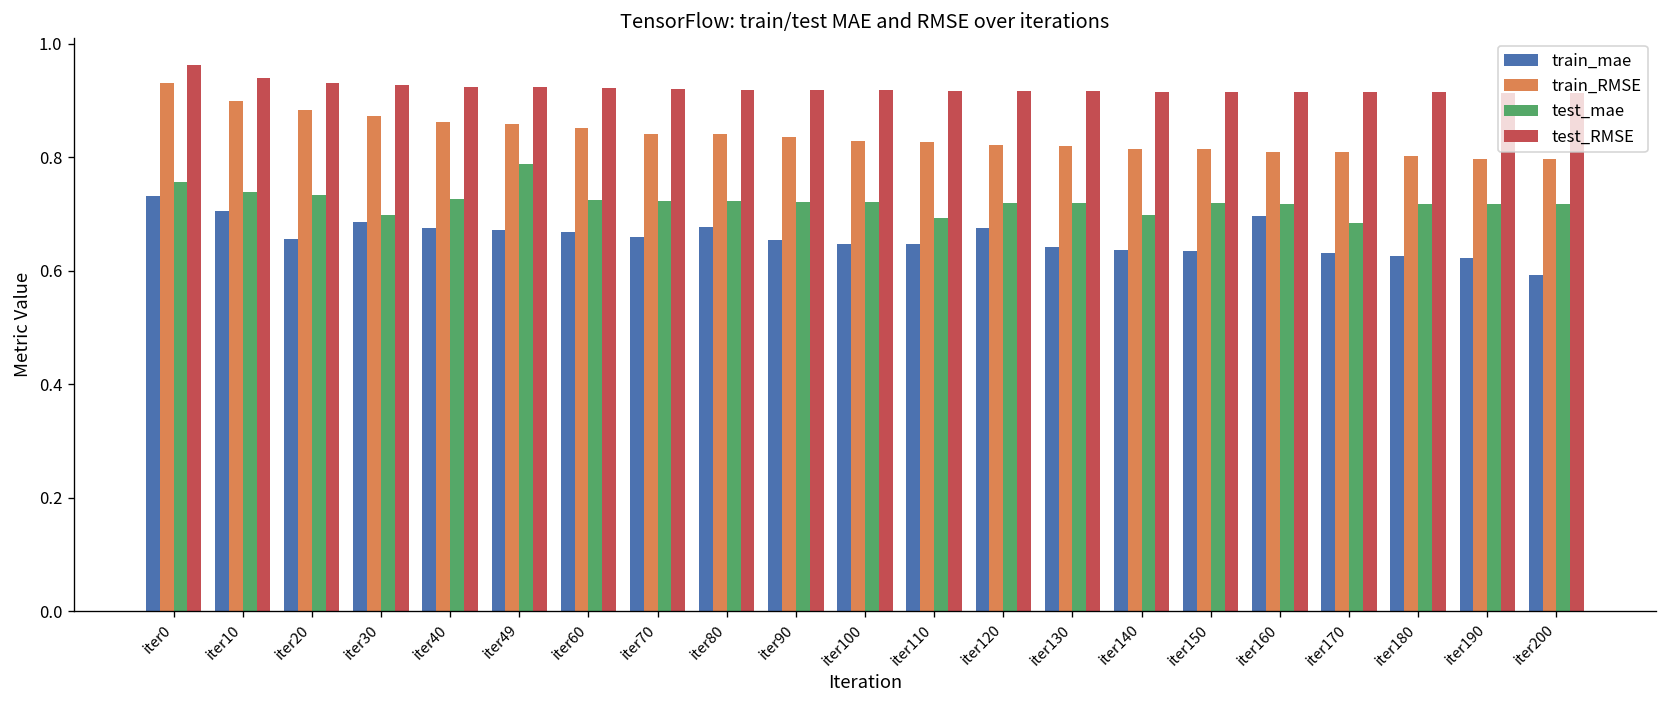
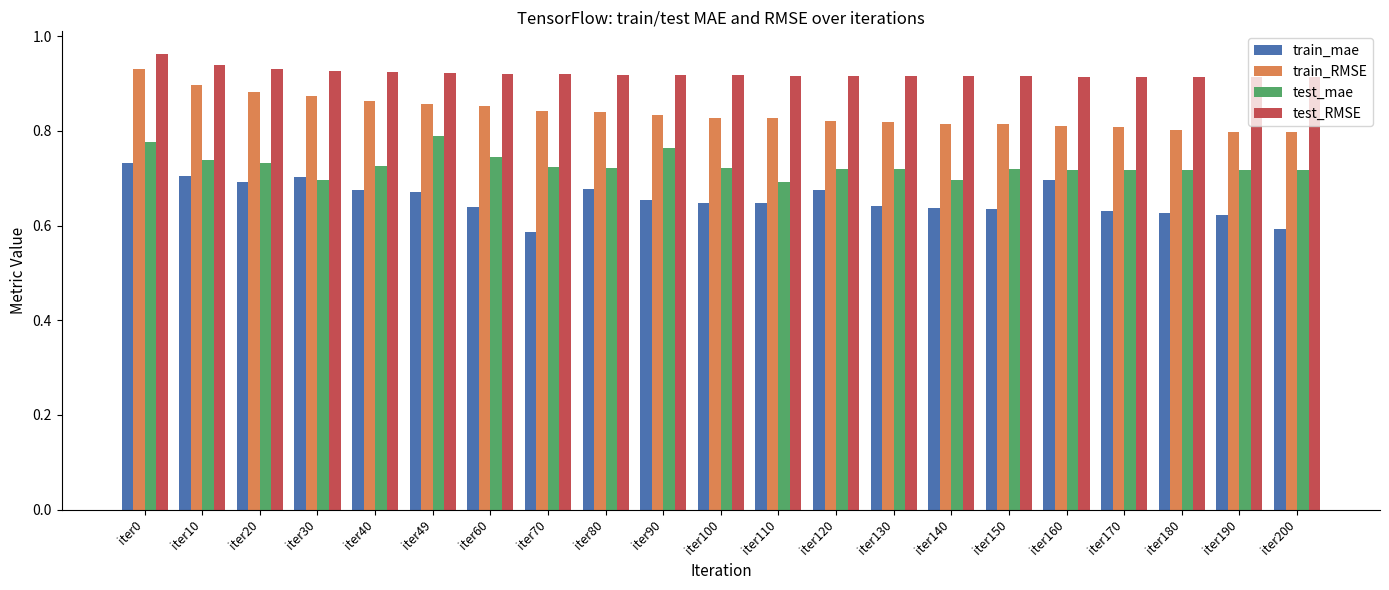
  {
    "train_mae": {
      "iter0": 0.73,
      "iter10": 0.70,
-     "iter20": 0.66,
-     "iter30": 0.69,
+     "iter20": 0.69,
+     "iter30": 0.70,
      "iter40": 0.68,
      "iter49": 0.67,
-     "iter60": 0.67,
-     "iter70": 0.66,
+     "iter60": 0.64,
+     "iter70": 0.59,
      "iter80": 0.68,
      "iter90": 0.65,
      "iter100": 0.65,
      "iter110": 0.65,
      "iter120": 0.67,
      "iter130": 0.64,
      "iter140": 0.64,
      "iter150": 0.64,
      "iter160": 0.70,
      "iter170": 0.63,
      "iter180": 0.63,
      "iter190": 0.62,
      "iter200": 0.59
    },
    "test_mae": {
-     "iter0": 0.76,
+     "iter0": 0.78,
      "iter10": 0.74,
      "iter20": 0.73,
      "iter30": 0.70,
      "iter40": 0.73,
      "iter49": 0.79,
-     "iter60": 0.72,
+     "iter60": 0.75,
      "iter70": 0.72,
      "iter80": 0.72,
-     "iter90": 0.72,
+     "iter90": 0.76,
      "iter100": 0.72,
      "iter110": 0.69,
      "iter120": 0.72,
      "iter130": 0.72,
      "iter140": 0.70,
      "iter150": 0.72,
      "iter160": 0.72,
-     "iter170": 0.68,
+     "iter170": 0.72,
      "iter180": 0.72,
      "iter190": 0.72,
      "iter200": 0.72
    }
  }
